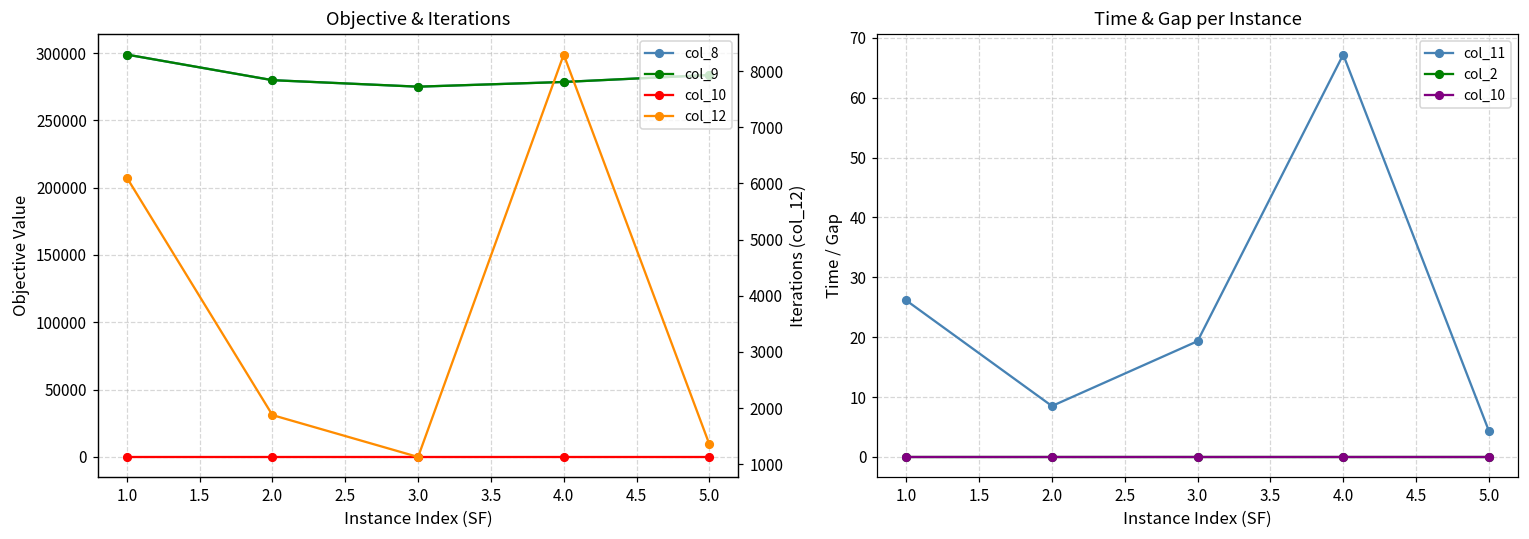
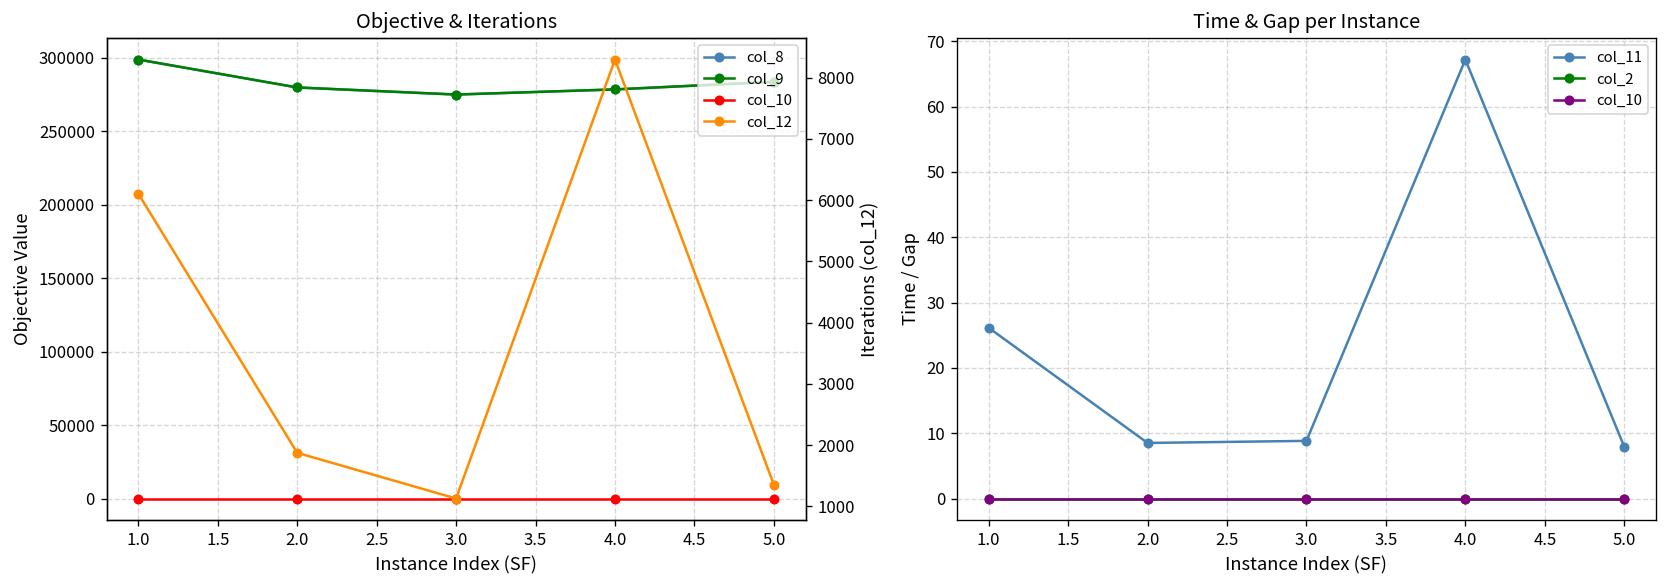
  {
    "Time & Gap per Instance": {
      "col_11": {
        "1.0": 26,
        "2.0": 9,
-       "3.0": 19,
+       "3.0": 9,
        "4.0": 67,
-       "5.0": 4
+       "5.0": 8
      },
      "col_10": {
        "1.0": 0,
        "2.0": 0,
        "3.0": 0,
        "4.0": 0,
        "5.0": 0
      }
    }
  }
